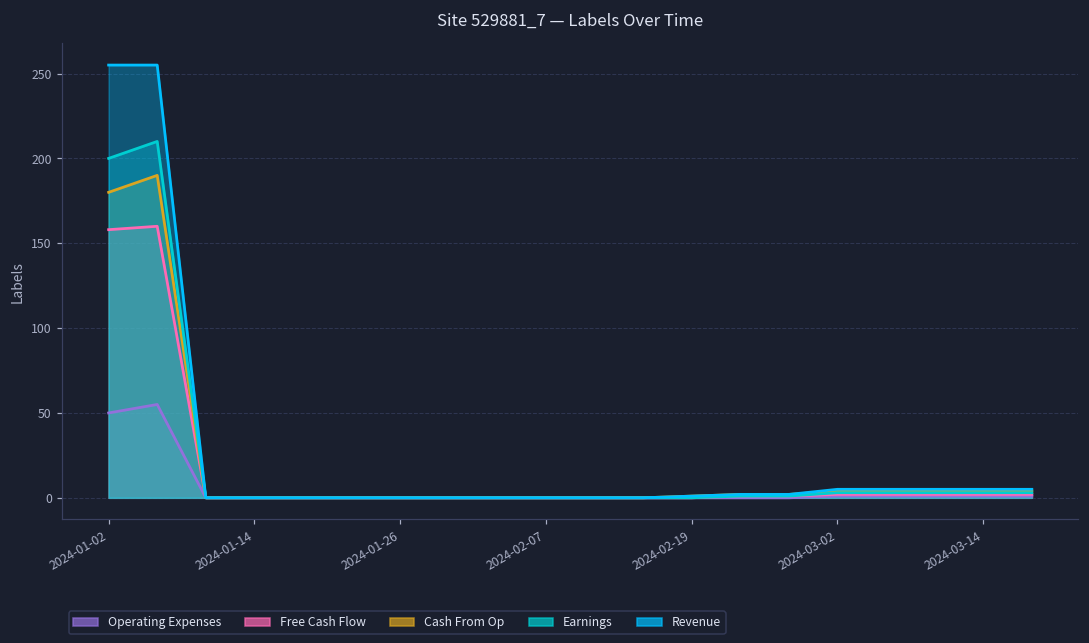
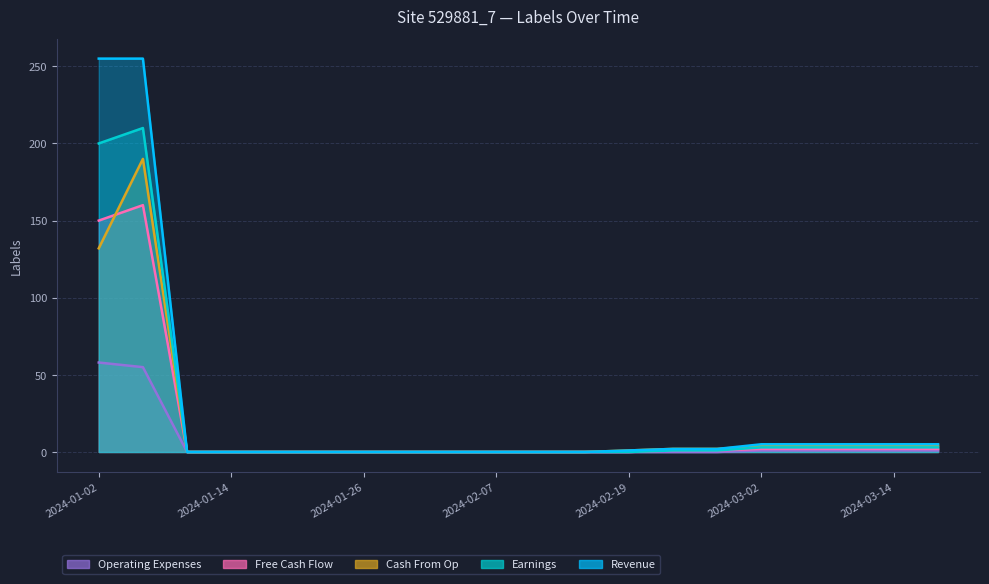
  {
    "Operating Expenses": {
-     "2024-01-02": 50
+     "2024-01-02": 58
    },
    "Free Cash Flow": {
-     "2024-01-02": 158
+     "2024-01-02": 150
    },
    "Cash From Op": {
-     "2024-01-02": 180
+     "2024-01-02": 132
    }
  }
